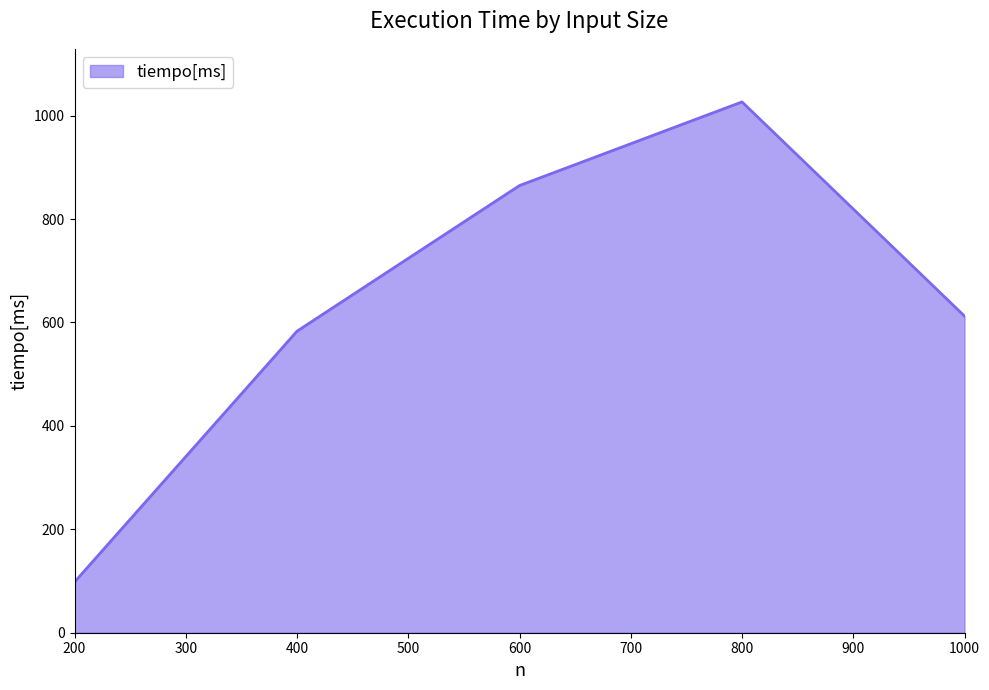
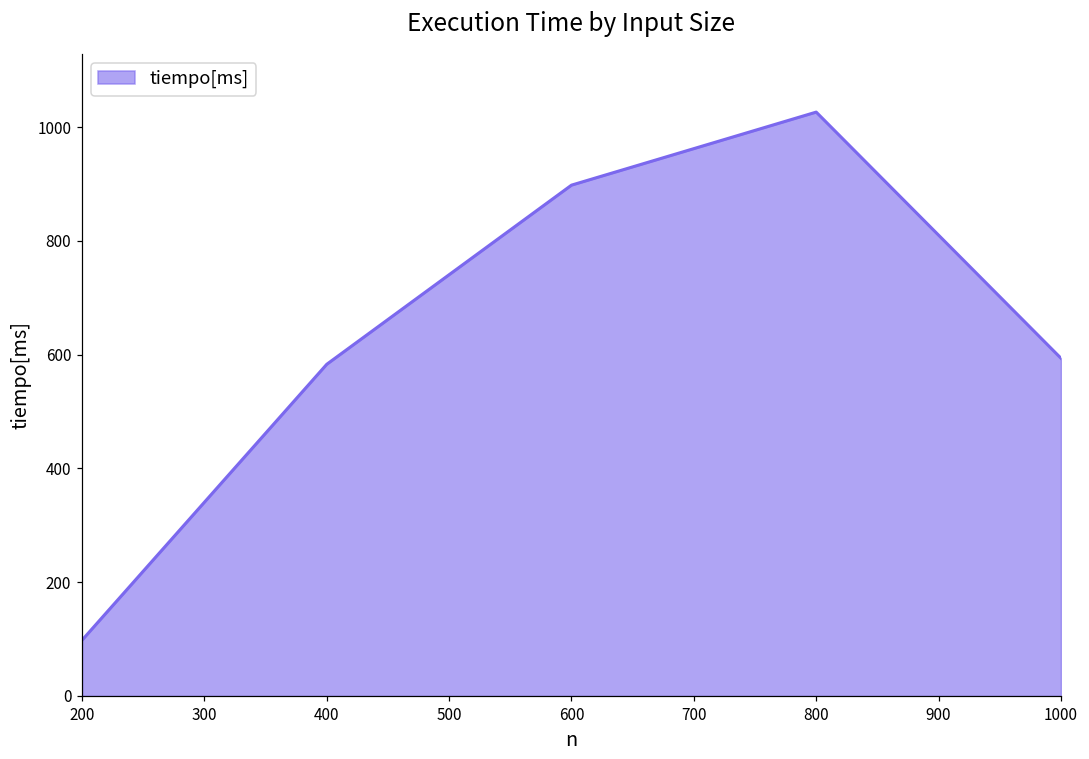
  {
    "200": 100,
    "400": 580,
-   "600": 860,
+   "600": 900,
    "800": 1030,
-   "1000": 610
+   "1000": 590
  }
